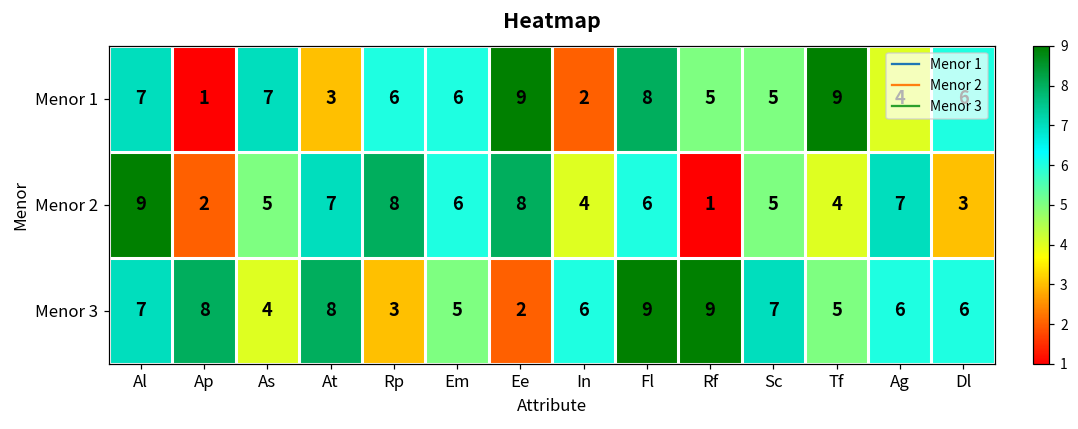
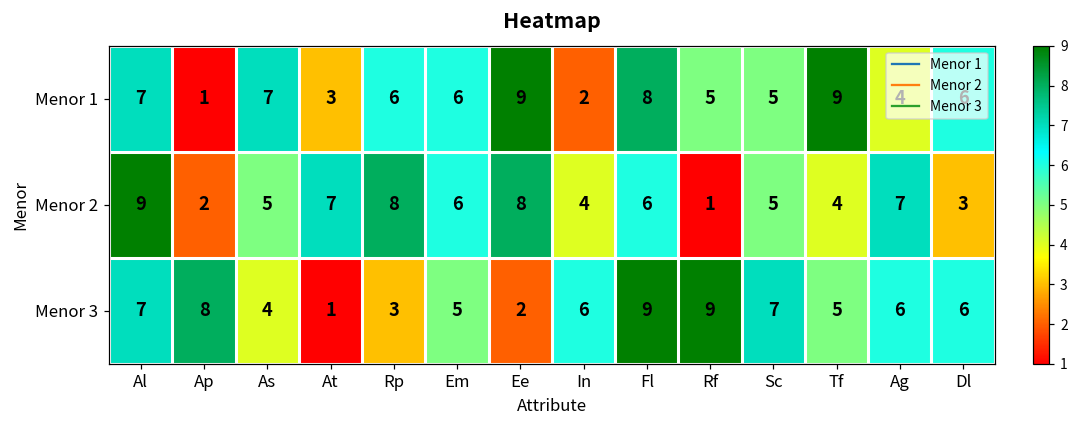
  {
    "Menor 1": {
      "Al": 7,
      "Ap": 1,
      "As": 7,
      "At": 3,
      "Rp": 6,
      "Em": 6,
      "Ee": 9,
      "In": 2,
      "Fl": 8,
      "Rf": 5,
      "Sc": 5,
      "Tf": 9
    },
    "Menor 2": {
      "Al": 9,
      "Ap": 2,
      "As": 5,
      "At": 7,
      "Rp": 8,
      "Em": 6,
      "Ee": 8,
      "In": 4,
      "Fl": 6,
      "Rf": 1,
      "Sc": 5,
      "Tf": 4,
      "Ag": 7,
      "Dl": 3
    },
    "Menor 3": {
      "Al": 7,
      "Ap": 8,
      "As": 4,
-     "At": 8,
+     "At": 1,
      "Rp": 3,
      "Em": 5,
      "Ee": 2,
      "In": 6,
      "Fl": 9,
      "Rf": 9,
      "Sc": 7,
      "Tf": 5,
      "Ag": 6,
      "Dl": 6
    }
  }
